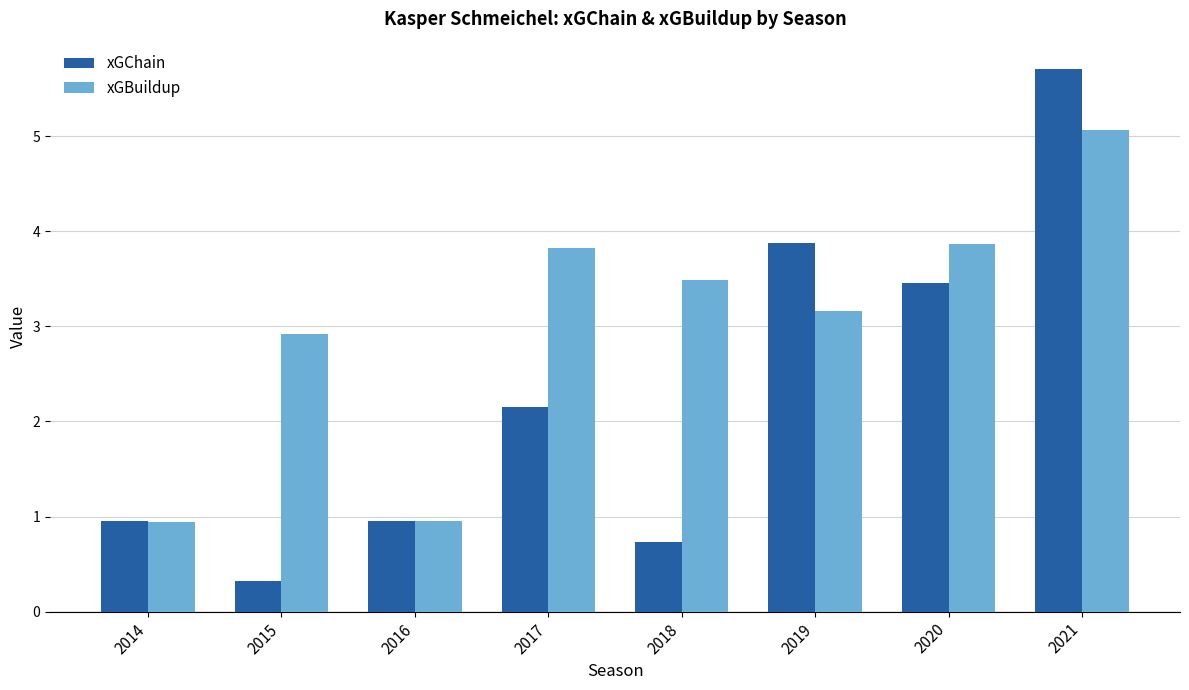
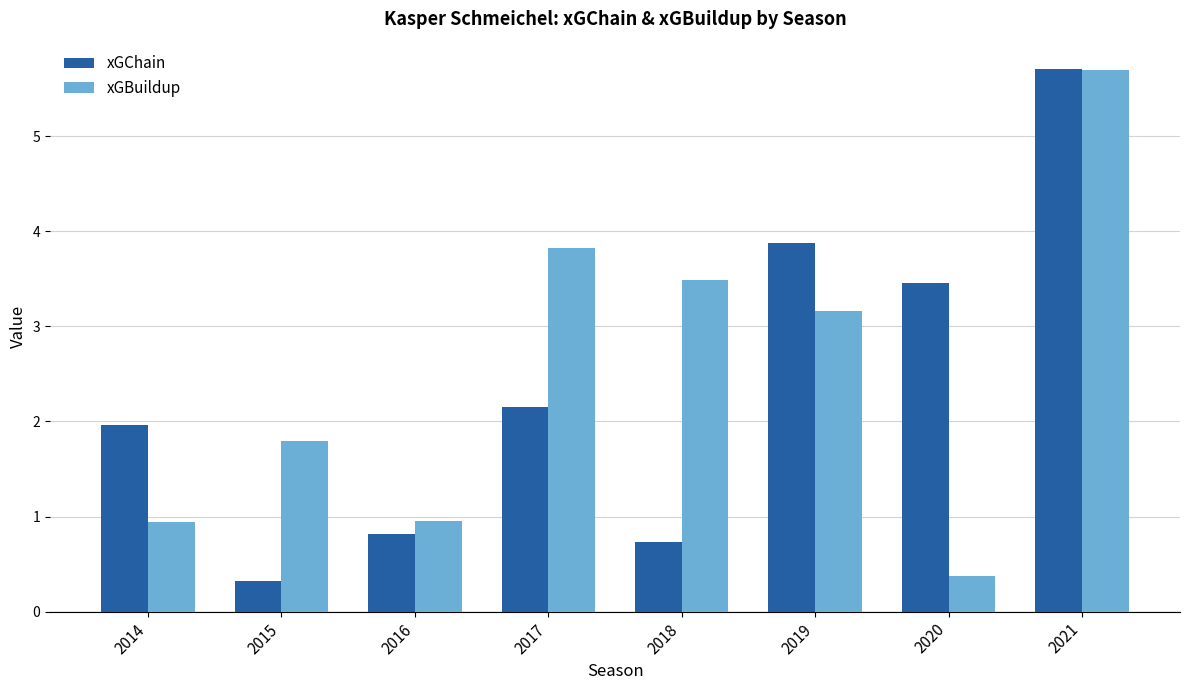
  {
    "xGChain": {
-     "2014": 1.0,
+     "2014": 2.0,
      "2015": 0.3,
-     "2016": 1.0,
+     "2016": 0.8,
      "2017": 2.2,
      "2018": 0.7,
      "2019": 3.9,
      "2020": 3.5,
      "2021": 5.7
    },
    "xGBuildup": {
      "2014": 0.9,
-     "2015": 2.9,
+     "2015": 1.8,
      "2016": 1.0,
      "2017": 3.8,
      "2018": 3.5,
      "2019": 3.2,
-     "2020": 3.9,
-     "2021": 5.1
+     "2020": 0.4,
+     "2021": 5.7
    }
  }
